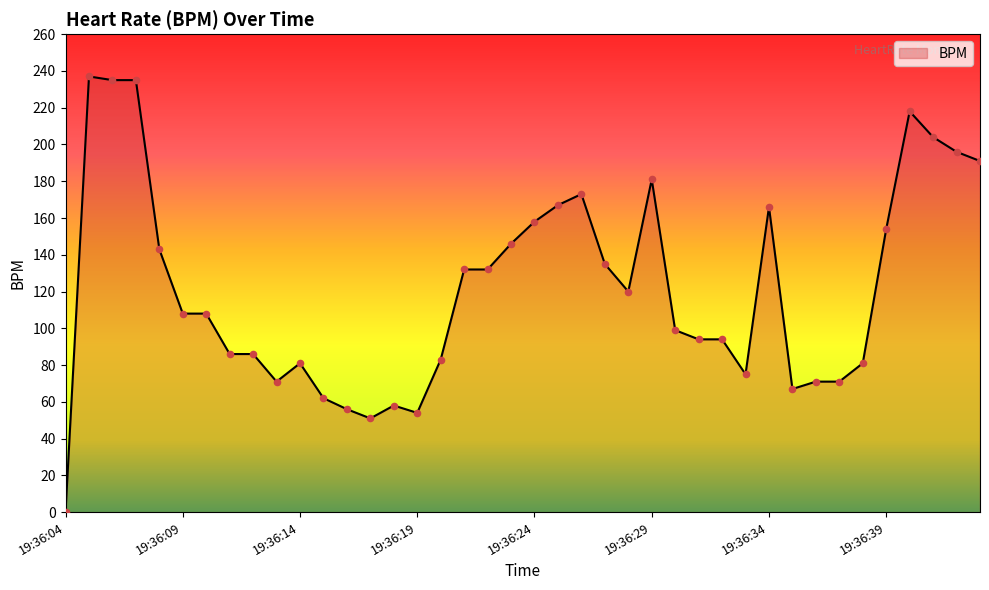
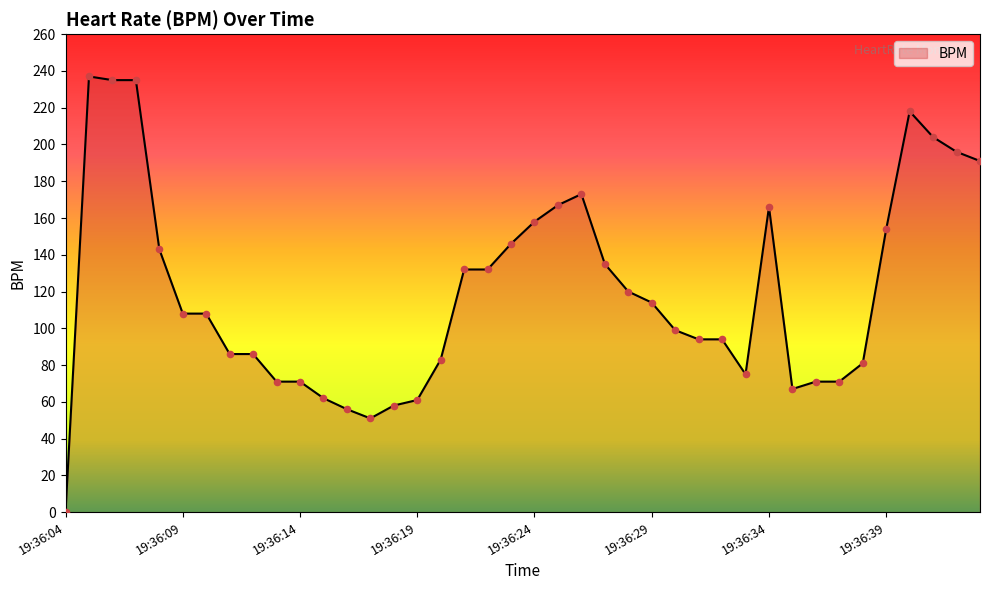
  {
    "19:36:04": 0,
    "19:36:09": 108,
-   "19:36:14": 81,
-   "19:36:19": 54,
+   "19:36:14": 71,
+   "19:36:19": 61,
    "19:36:24": 158,
-   "19:36:29": 181,
+   "19:36:29": 114,
    "19:36:34": 166,
    "19:36:39": 154
  }
